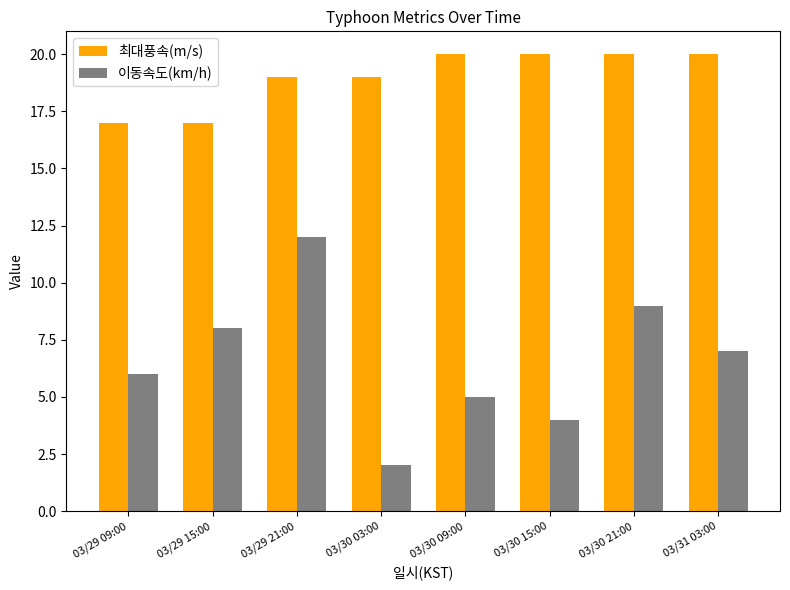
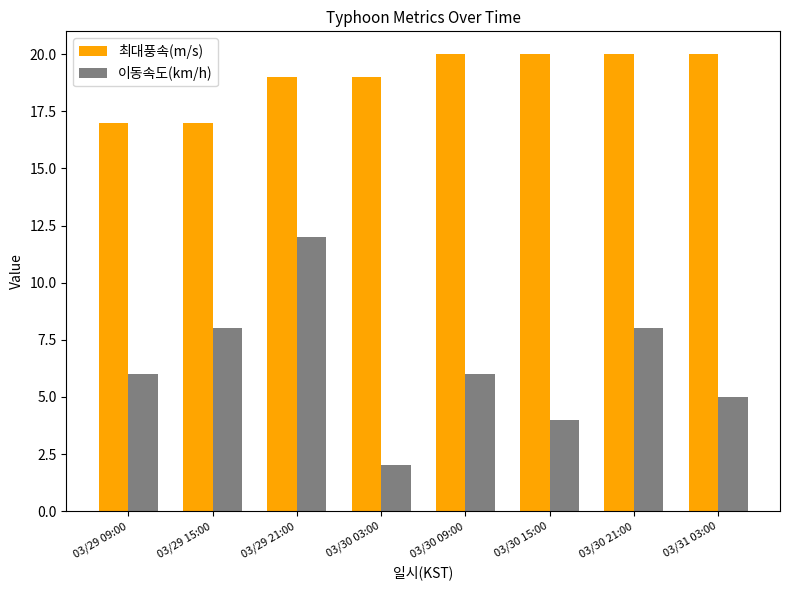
  {
    "최대풍속(m/s)": {
      "03/29 09:00": 17,
      "03/29 15:00": 17,
      "03/29 21:00": 19,
      "03/30 03:00": 19,
      "03/30 09:00": 20,
      "03/30 15:00": 20,
      "03/30 21:00": 20,
      "03/31 03:00": 20
    },
    "이동속도(km/h)": {
      "03/29 09:00": 6,
      "03/29 15:00": 8,
      "03/29 21:00": 12,
      "03/30 03:00": 2,
-     "03/30 09:00": 5,
+     "03/30 09:00": 6,
      "03/30 15:00": 4,
-     "03/30 21:00": 9,
-     "03/31 03:00": 7
+     "03/30 21:00": 8,
+     "03/31 03:00": 5
    }
  }
